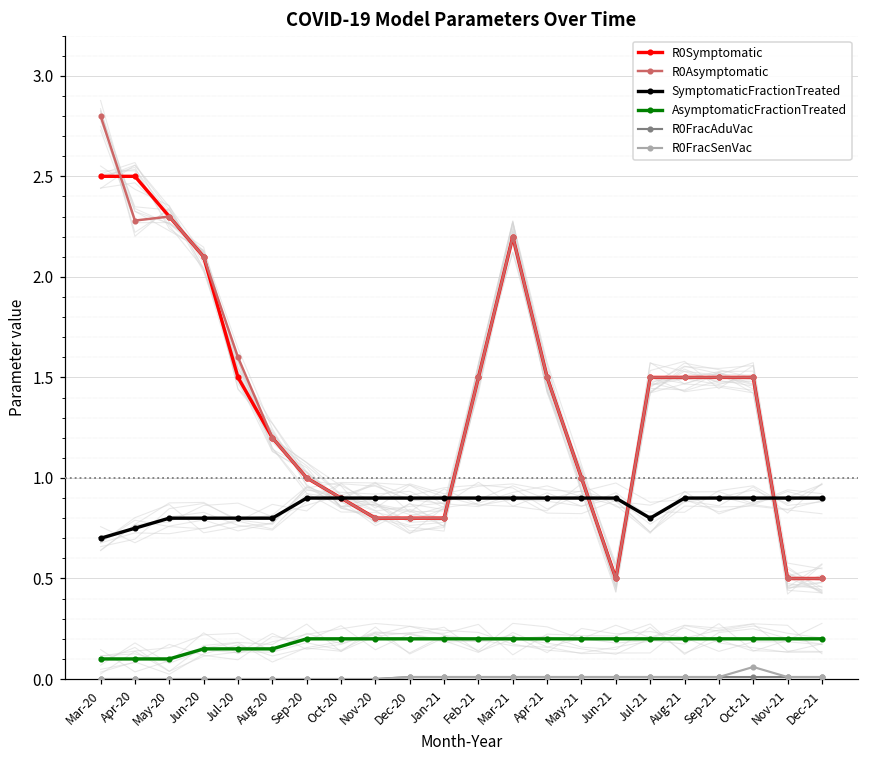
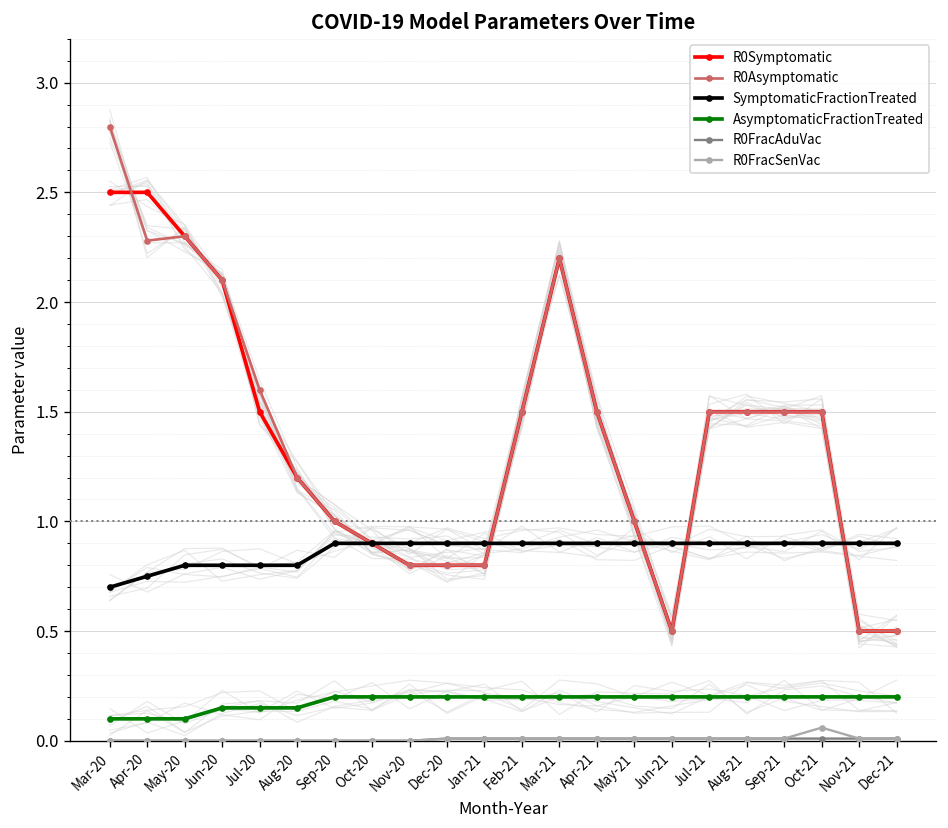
  {
    "R0FracAduVac": {
      "Oct-21": 0.0
    },
    "R0FracSenVac": {
      "Oct-21": 0.06
    },
    "R0Symptomatic": {
      "Apr-20": 2.5
    },
    "SymptomaticFractionTreated": {
      "Sep-20": 0.9,
-     "Jul-21": 0.8,
+     "Jul-21": 0.9,
      "Oct-21": 0.9
    },
    "AsymptomaticFractionTreated": {
      "Apr-20": 0.1,
      "Jul-20": 0.15,
      "Aug-20": 0.15,
      "Oct-20": 0.2,
      "Dec-20": 0.2,
      "Jun-21": 0.2,
      "Oct-21": 0.2
    }
  }
